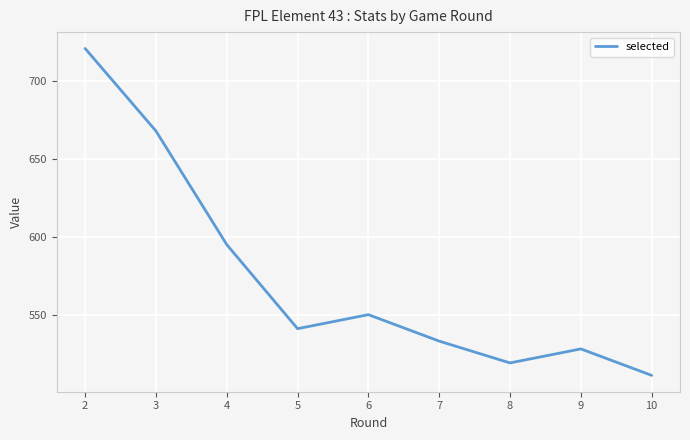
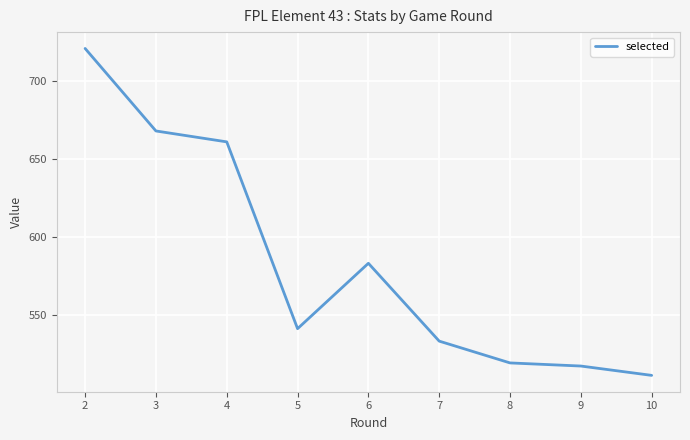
  {
    "2": 721,
    "3": 668,
-   "4": 595,
+   "4": 661,
    "5": 541,
-   "6": 550,
+   "6": 583,
    "7": 533,
    "8": 519,
-   "9": 528,
+   "9": 517,
    "10": 511
  }
